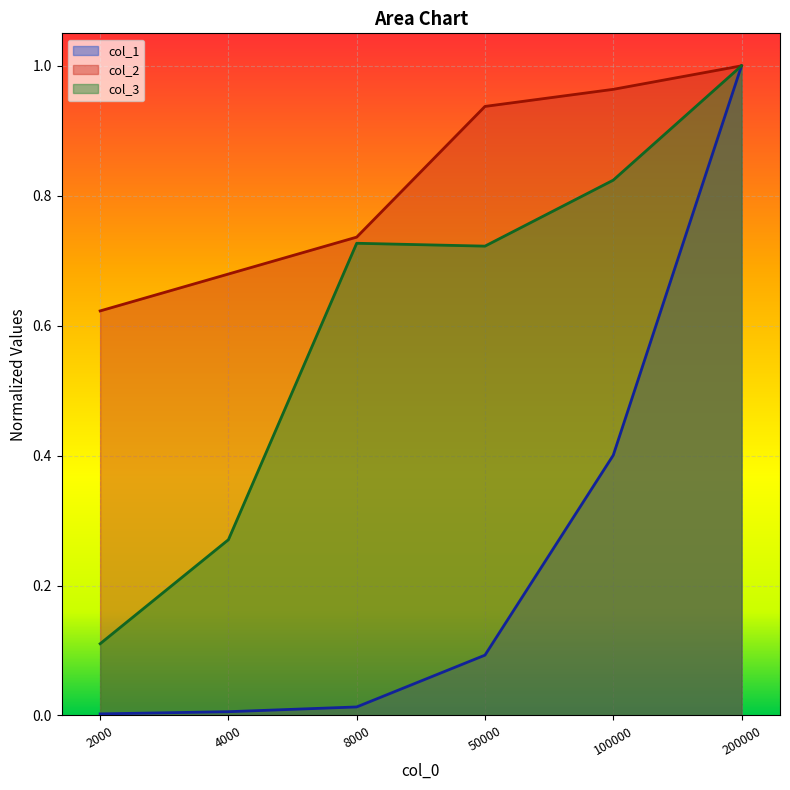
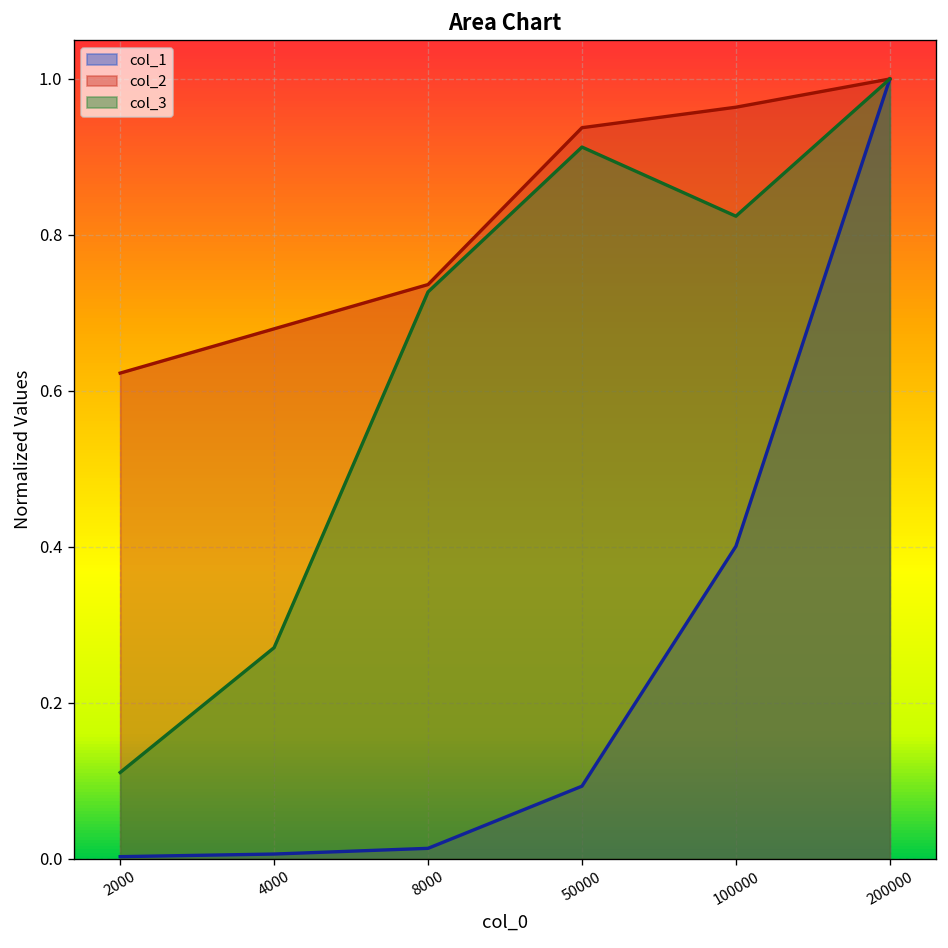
  {
    "col_1": {
      "2000": 0.00,
      "4000": 0.01,
      "8000": 0.01,
      "50000": 0.09,
      "100000": 0.40
    },
    "col_2": {
      "2000": 0.62,
      "4000": 0.68,
      "8000": 0.74,
      "50000": 0.94,
      "100000": 0.96
    },
    "col_3": {
      "2000": 0.11,
      "4000": 0.27,
      "8000": 0.73,
-     "50000": 0.72,
+     "50000": 0.91,
      "100000": 0.82
    }
  }
